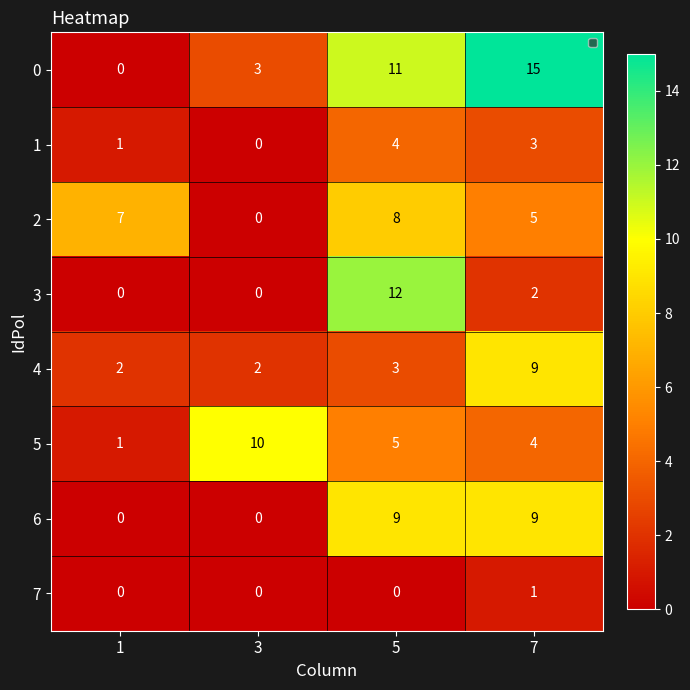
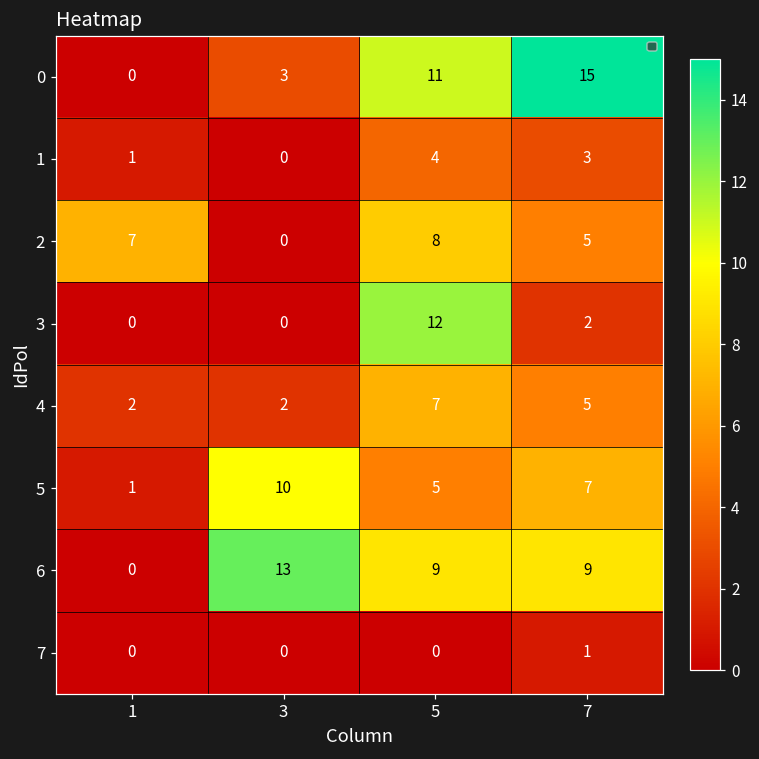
  {
    "0": {
      "1": 0,
      "3": 3,
      "5": 11,
      "7": 15
    },
    "1": {
      "1": 1,
      "3": 0,
      "5": 4,
      "7": 3
    },
    "2": {
      "1": 7,
      "3": 0,
      "5": 8,
      "7": 5
    },
    "3": {
      "1": 0,
      "3": 0,
      "5": 12,
      "7": 2
    },
    "4": {
      "1": 2,
      "3": 2,
-     "5": 3,
-     "7": 9
+     "5": 7,
+     "7": 5
    },
    "5": {
      "1": 1,
      "3": 10,
      "5": 5,
-     "7": 4
+     "7": 7
    },
    "6": {
      "1": 0,
-     "3": 0,
+     "3": 13,
      "5": 9,
      "7": 9
    },
    "7": {
      "1": 0,
      "3": 0,
      "5": 0,
      "7": 1
    }
  }
